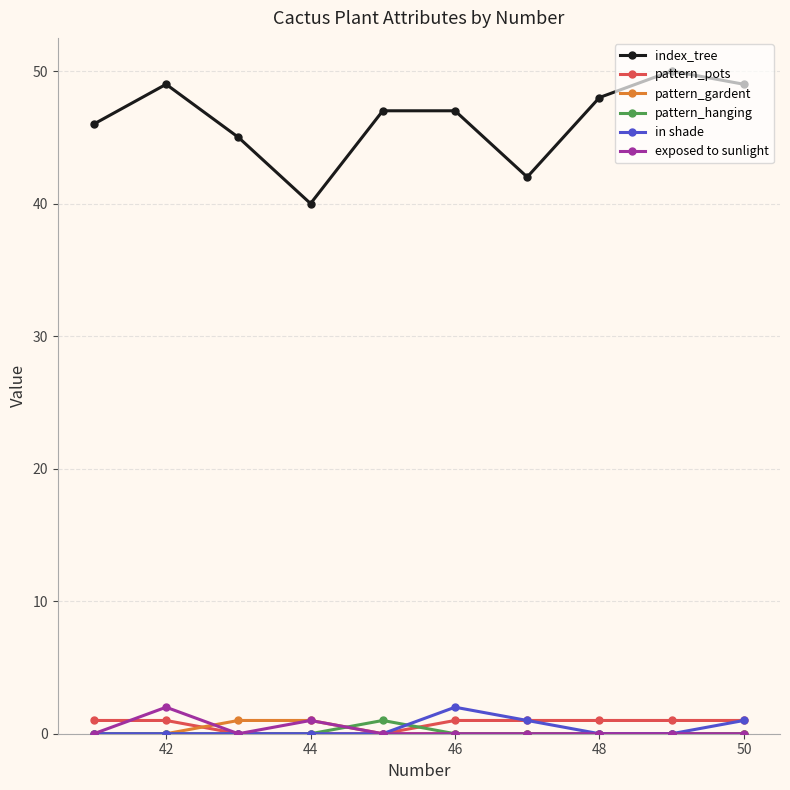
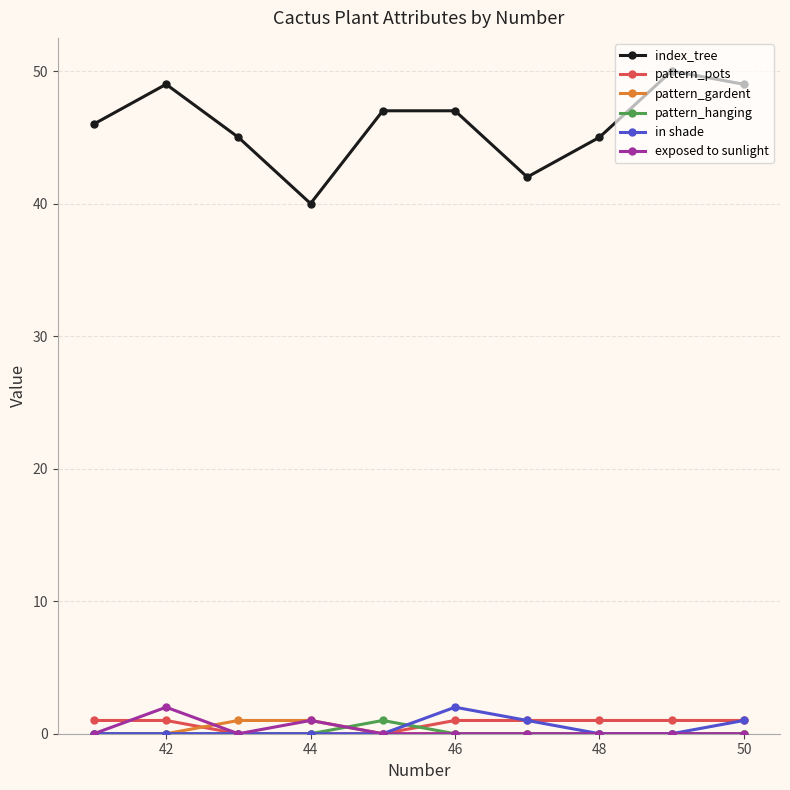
  {
    "index_tree": {
      "42": 49,
      "44": 40,
      "46": 47,
-     "48": 48
+     "48": 45
    },
    "in shade": {
      "46": 2
    },
    "exposed to sunlight": {
      "42": 2
    }
  }
